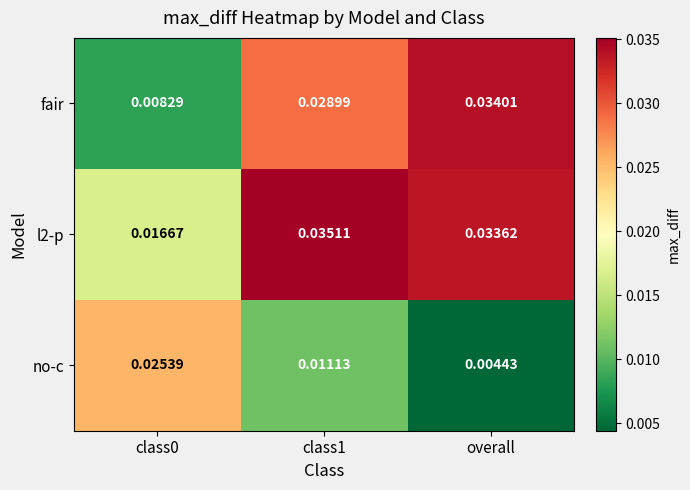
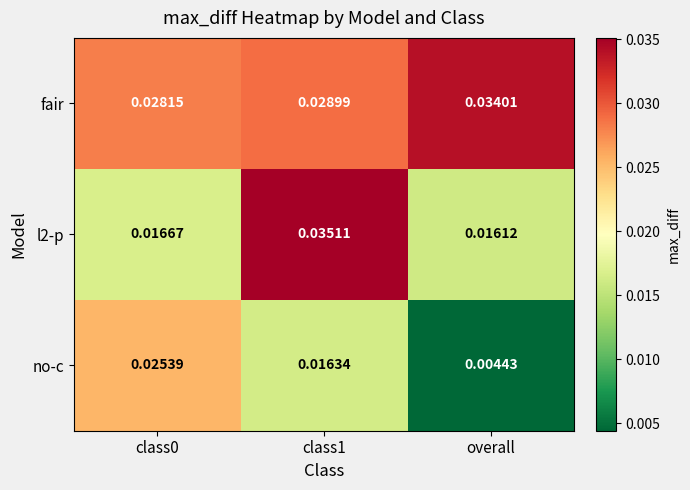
  {
    "fair": {
-     "class0": 0.00829,
+     "class0": 0.02815,
      "class1": 0.02899,
      "overall": 0.03401
    },
    "l2-p": {
      "class0": 0.01667,
      "class1": 0.03511,
-     "overall": 0.03362
+     "overall": 0.01612
    },
    "no-c": {
      "class0": 0.02539,
-     "class1": 0.01113,
+     "class1": 0.01634,
      "overall": 0.00443
    }
  }
